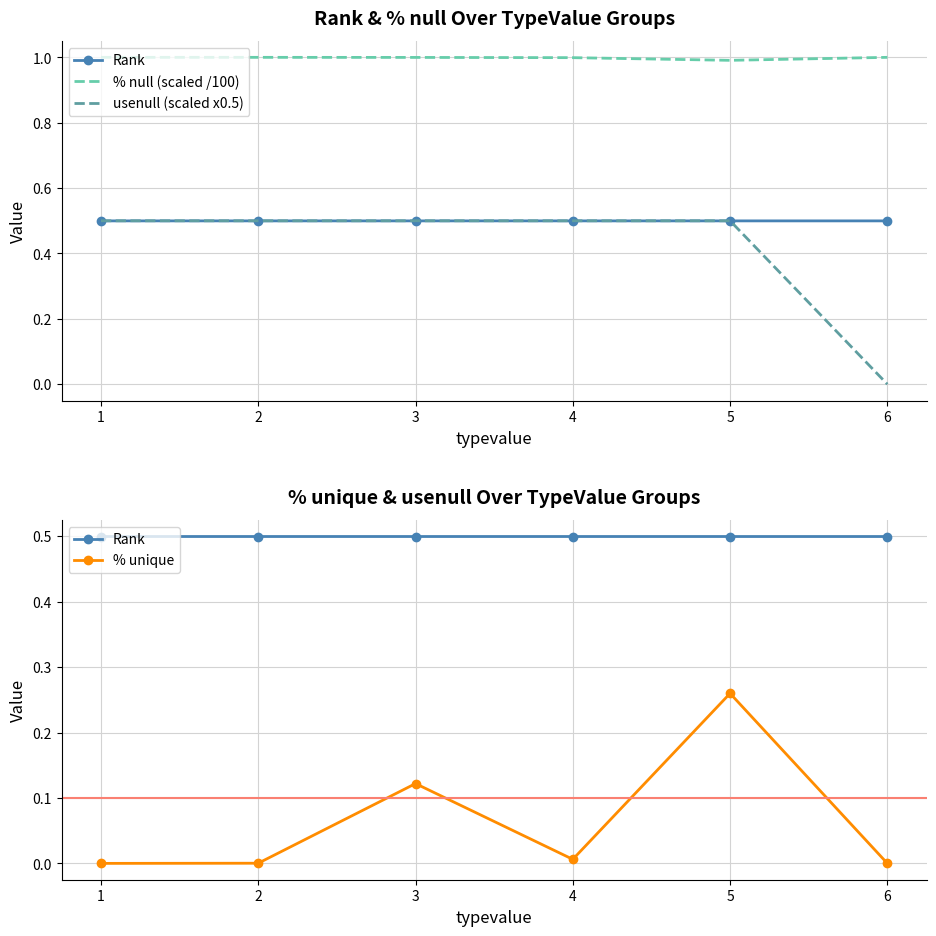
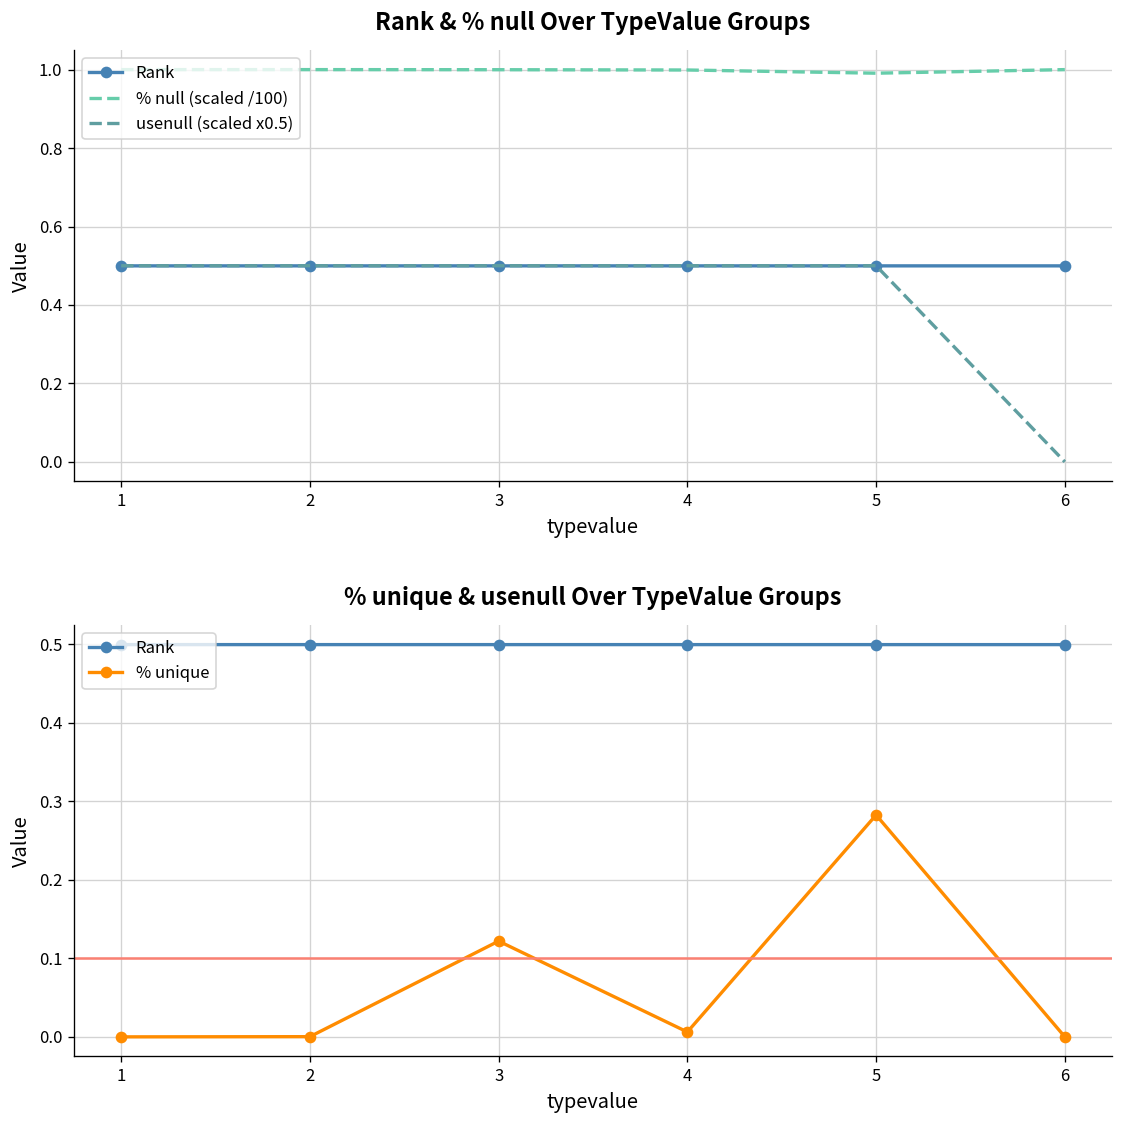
  {
    "% unique & usenull Over TypeValue Groups": {
      "Rank": {
        "2": 0.50,
        "3": 0.50,
        "4": 0.50,
        "5": 0.50,
        "6": 0.50
      },
      "% unique": {
        "1": 0.00,
        "2": 0.00,
        "3": 0.12,
        "4": 0.01,
-       "5": 0.26,
+       "5": 0.28,
        "6": 0.00
      }
    }
  }
